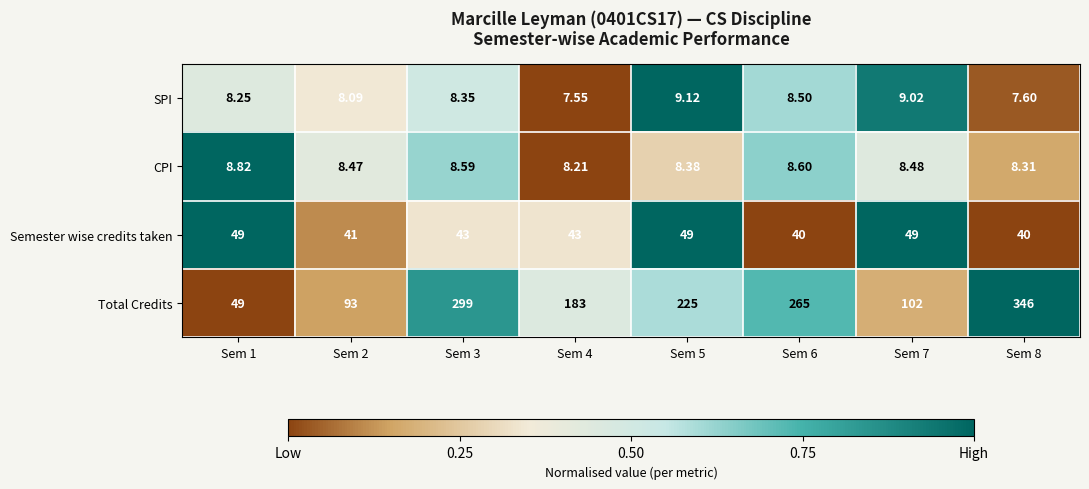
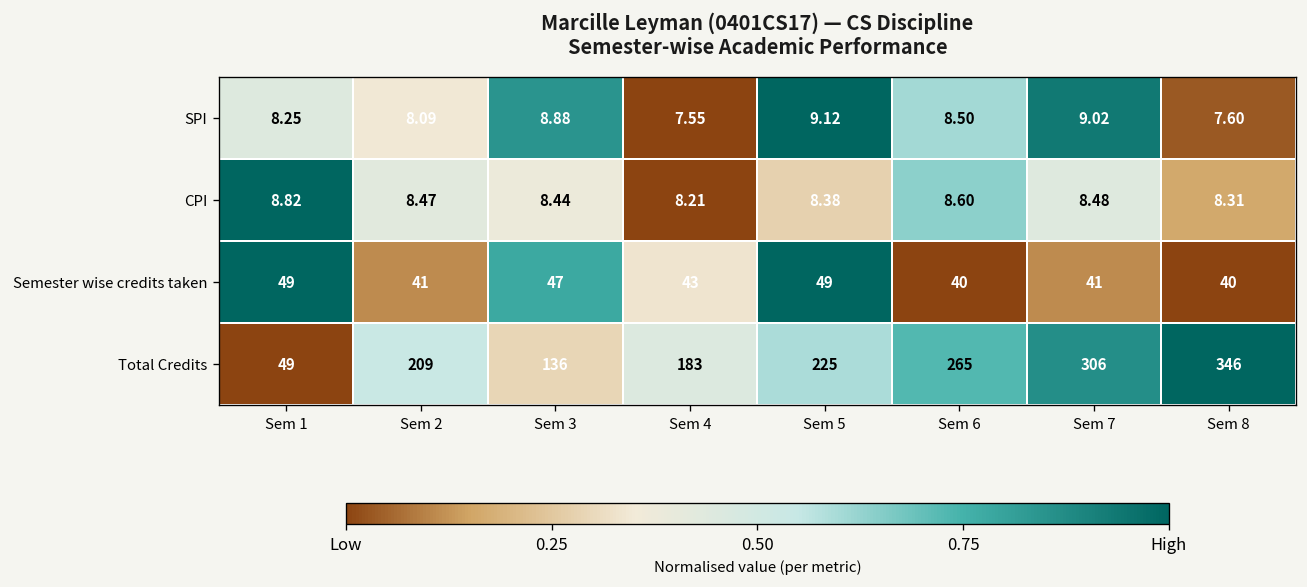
  {
    "SPI": {
      "Sem 1": 8.25,
-     "Sem 3": 8.35,
+     "Sem 3": 8.88,
      "Sem 4": 7.55,
      "Sem 5": 9.12,
      "Sem 6": 8.50,
      "Sem 7": 9.02,
      "Sem 8": 7.60
    },
    "CPI": {
      "Sem 1": 8.82,
      "Sem 2": 8.47,
-     "Sem 3": 8.59,
+     "Sem 3": 8.44,
      "Sem 4": 8.21,
      "Sem 5": 8.38,
      "Sem 6": 8.60,
      "Sem 7": 8.48,
      "Sem 8": 8.31
    },
    "Semester wise credits taken": {
      "Sem 1": 49,
      "Sem 2": 41,
-     "Sem 3": 43,
+     "Sem 3": 47,
      "Sem 4": 43,
      "Sem 5": 49,
      "Sem 6": 40,
-     "Sem 7": 49,
+     "Sem 7": 41,
      "Sem 8": 40
    },
    "Total Credits": {
      "Sem 1": 49,
-     "Sem 2": 93,
-     "Sem 3": 299,
+     "Sem 2": 209,
+     "Sem 3": 136,
      "Sem 4": 183,
      "Sem 5": 225,
      "Sem 6": 265,
-     "Sem 7": 102,
+     "Sem 7": 306,
      "Sem 8": 346
    }
  }
